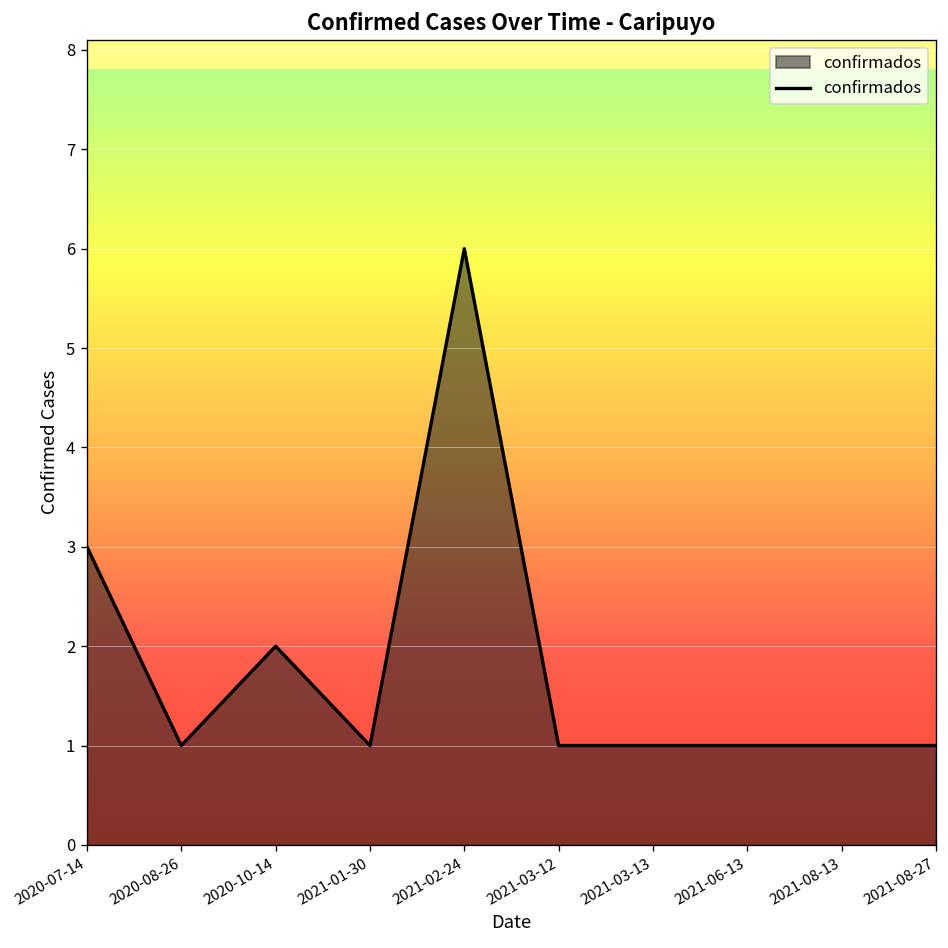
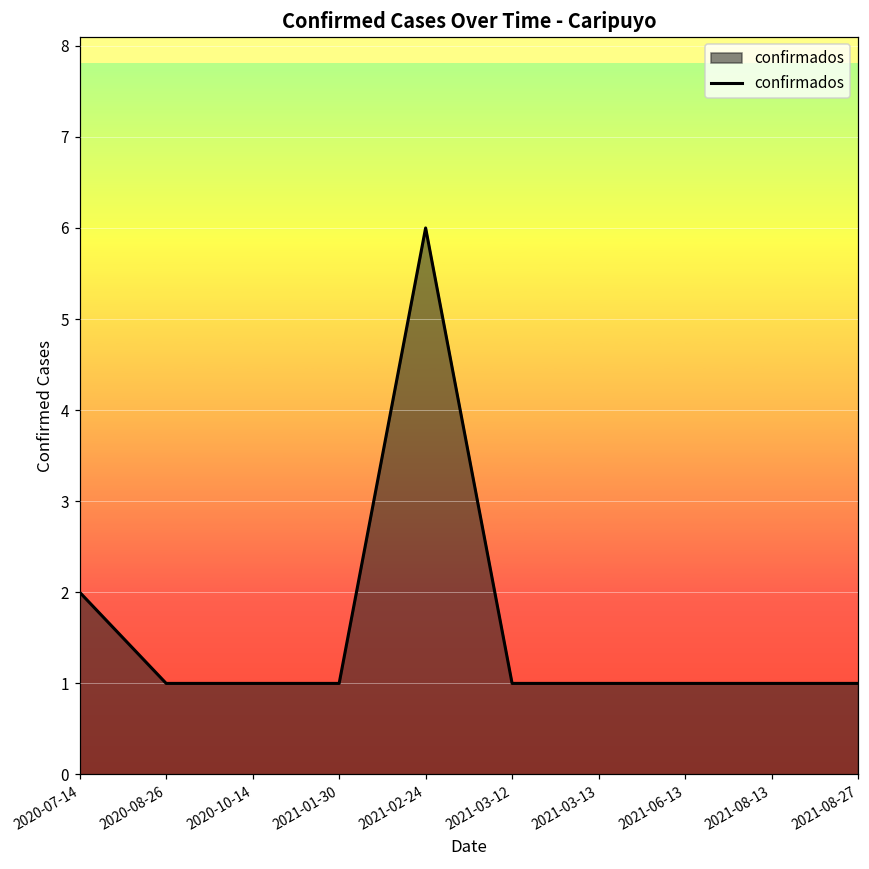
  {
-   "2020-07-14": 3,
+   "2020-07-14": 2,
    "2020-08-26": 1,
-   "2020-10-14": 2,
+   "2020-10-14": 1,
    "2021-01-30": 1,
    "2021-02-24": 6,
    "2021-03-12": 1,
    "2021-03-13": 1,
    "2021-06-13": 1,
    "2021-08-13": 1,
    "2021-08-27": 1
  }
